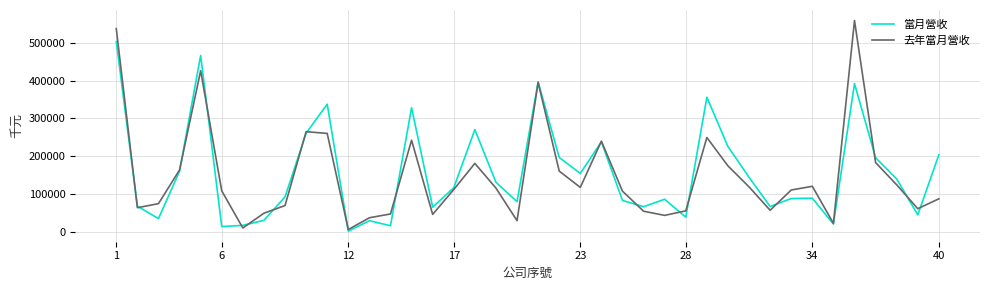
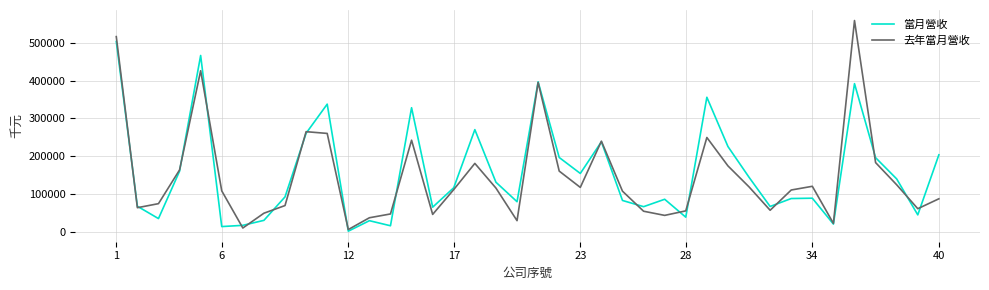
  {
    "當月營收": {
      "1": 500000,
      "6": 10000,
      "23": 150000,
      "28": 40000,
      "34": 90000,
      "40": 200000
    },
    "去年當月營收": {
-     "1": 540000,
+     "1": 520000,
      "6": 110000,
      "23": 120000,
      "28": 50000,
      "34": 120000,
      "40": 90000
    }
  }
